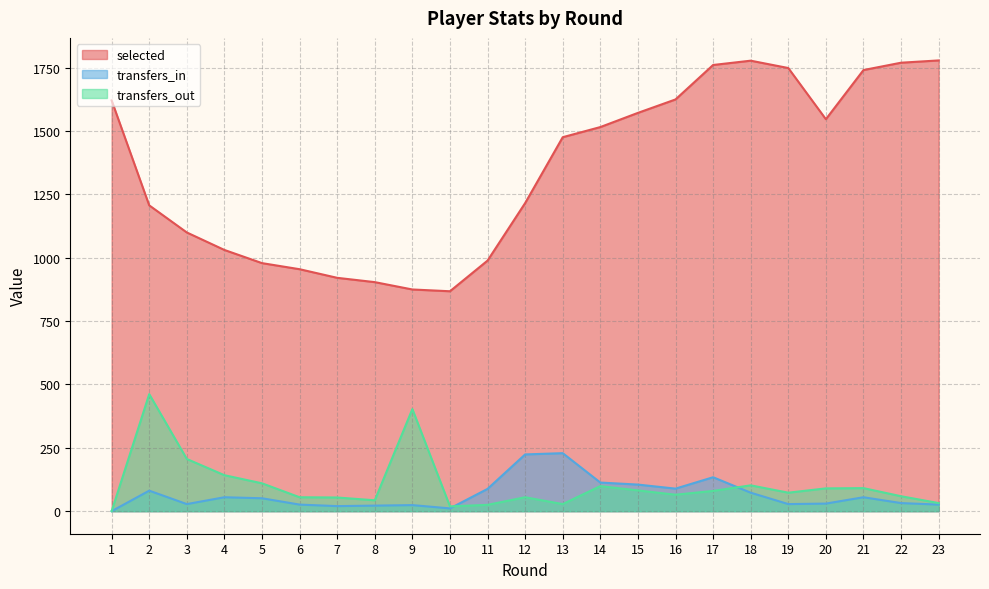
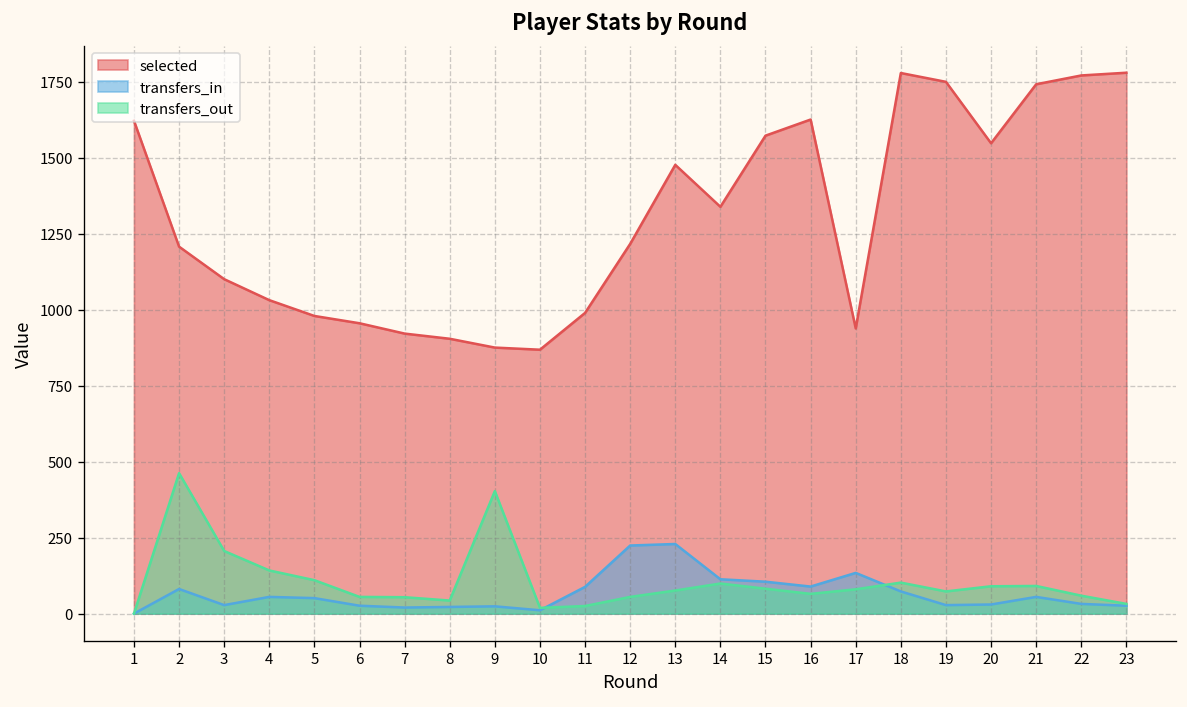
  {
    "selected": {
      "2": 1210,
      "3": 1100,
      "4": 1030,
      "5": 980,
      "6": 960,
      "7": 920,
      "8": 900,
      "9": 880,
      "10": 870,
      "11": 990,
      "12": 1220,
      "13": 1480,
-     "14": 1520,
+     "14": 1340,
      "15": 1570,
      "16": 1630,
-     "17": 1760,
+     "17": 940,
      "18": 1780,
      "19": 1750,
      "20": 1550,
      "21": 1740,
      "22": 1770,
      "23": 1780
    },
    "transfers_in": {
      "2": 80,
      "3": 30,
      "4": 60,
      "5": 50,
      "6": 30,
      "7": 20,
      "8": 20,
      "9": 20,
      "11": 90,
      "12": 220,
      "13": 230,
      "14": 110,
      "15": 110,
      "16": 90,
      "17": 130,
      "18": 70,
      "19": 30,
      "20": 30,
      "21": 60,
      "22": 30
    },
    "transfers_out": {
      "2": 460,
      "3": 210,
      "4": 140,
      "5": 110,
      "6": 60,
      "7": 50,
      "8": 40,
      "9": 400,
      "11": 30,
      "12": 60,
-     "13": 30,
+     "13": 80,
      "14": 100,
      "15": 80,
      "16": 70,
      "17": 80,
      "18": 100,
      "19": 70,
      "20": 90,
      "21": 90,
      "22": 60
    }
  }
